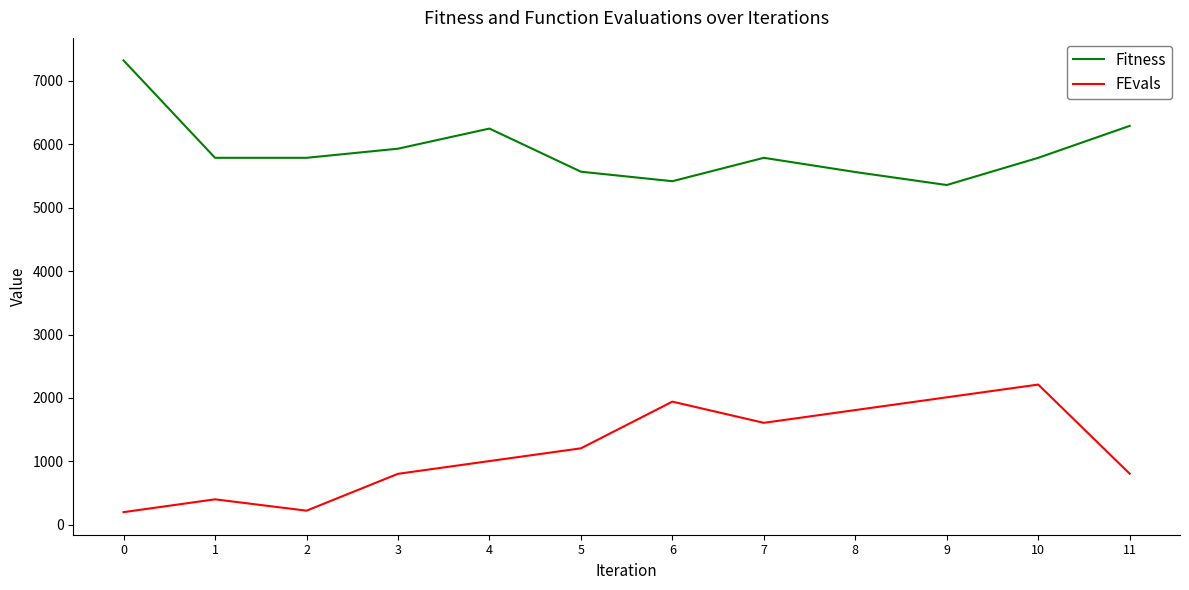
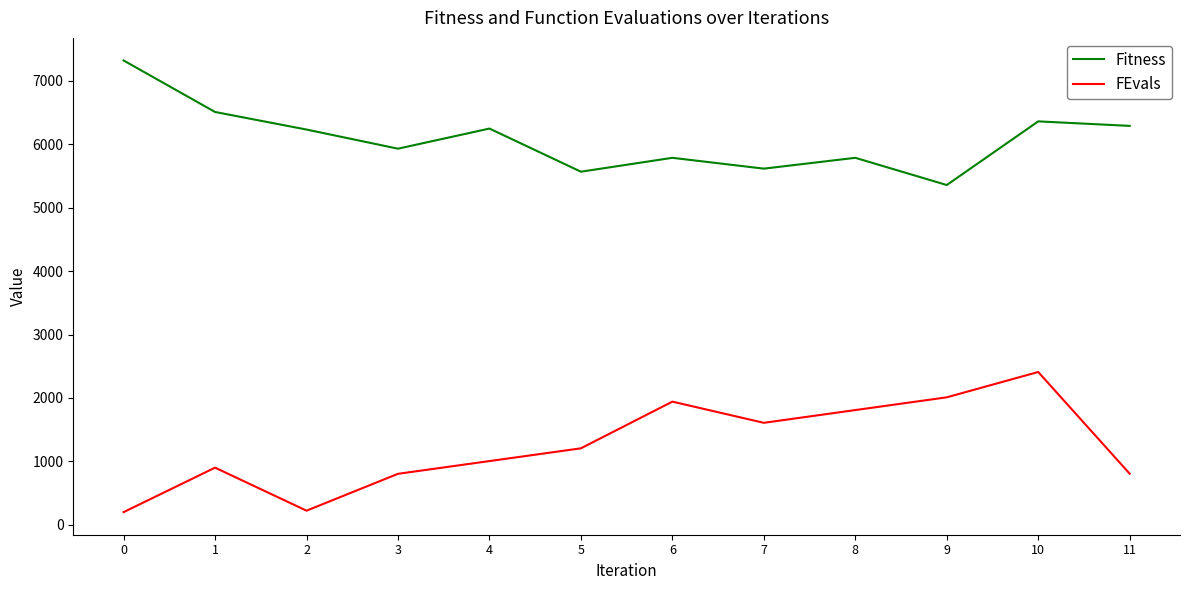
  {
    "Fitness": {
      "0": 7300,
-     "1": 5800,
-     "2": 5800,
+     "1": 6500,
+     "2": 6200,
      "3": 5900,
      "4": 6200,
      "5": 5600,
-     "6": 5400,
-     "7": 5800,
-     "8": 5600,
+     "6": 5800,
+     "7": 5600,
+     "8": 5800,
      "9": 5400,
-     "10": 5800,
+     "10": 6400,
      "11": 6300
    },
    "FEvals": {
      "0": 200,
-     "1": 400,
+     "1": 900,
      "2": 200,
      "3": 800,
      "4": 1000,
      "5": 1200,
      "6": 1900,
      "7": 1600,
      "8": 1800,
      "9": 2000,
-     "10": 2200,
+     "10": 2400,
      "11": 800
    }
  }
